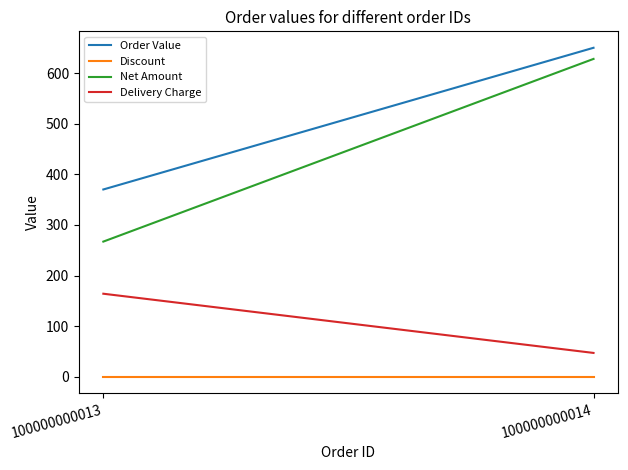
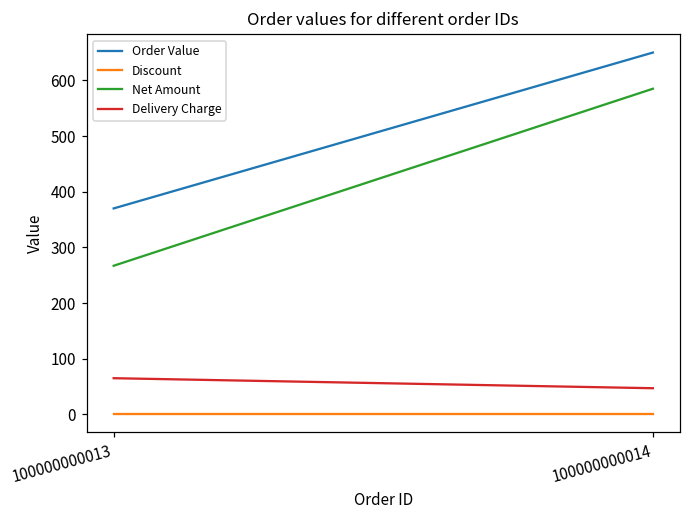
  {
    "Order Value": {
      "100000000013": 370,
      "100000000014": 650
    },
    "Discount": {
      "100000000013": 0,
      "100000000014": 0
    },
    "Net Amount": {
      "100000000013": 270,
-     "100000000014": 630
+     "100000000014": 590
    },
    "Delivery Charge": {
-     "100000000013": 160,
+     "100000000013": 70,
      "100000000014": 50
    }
  }
